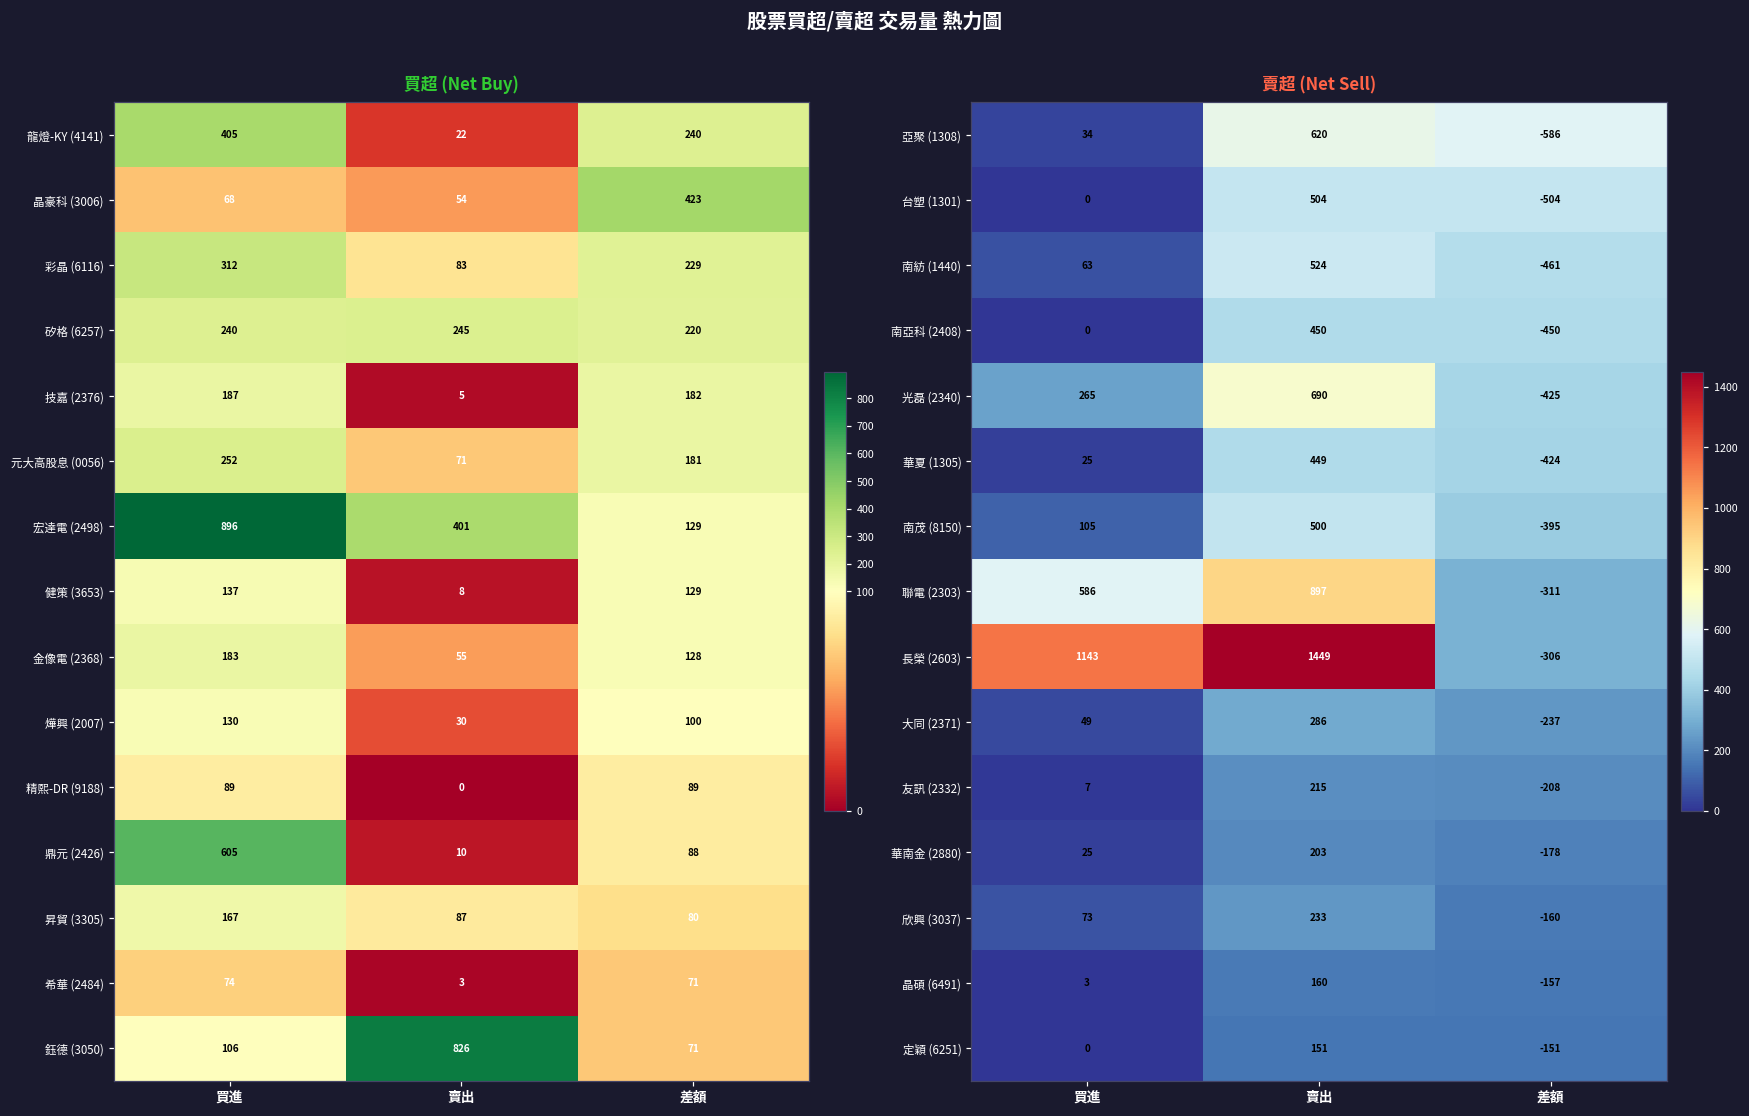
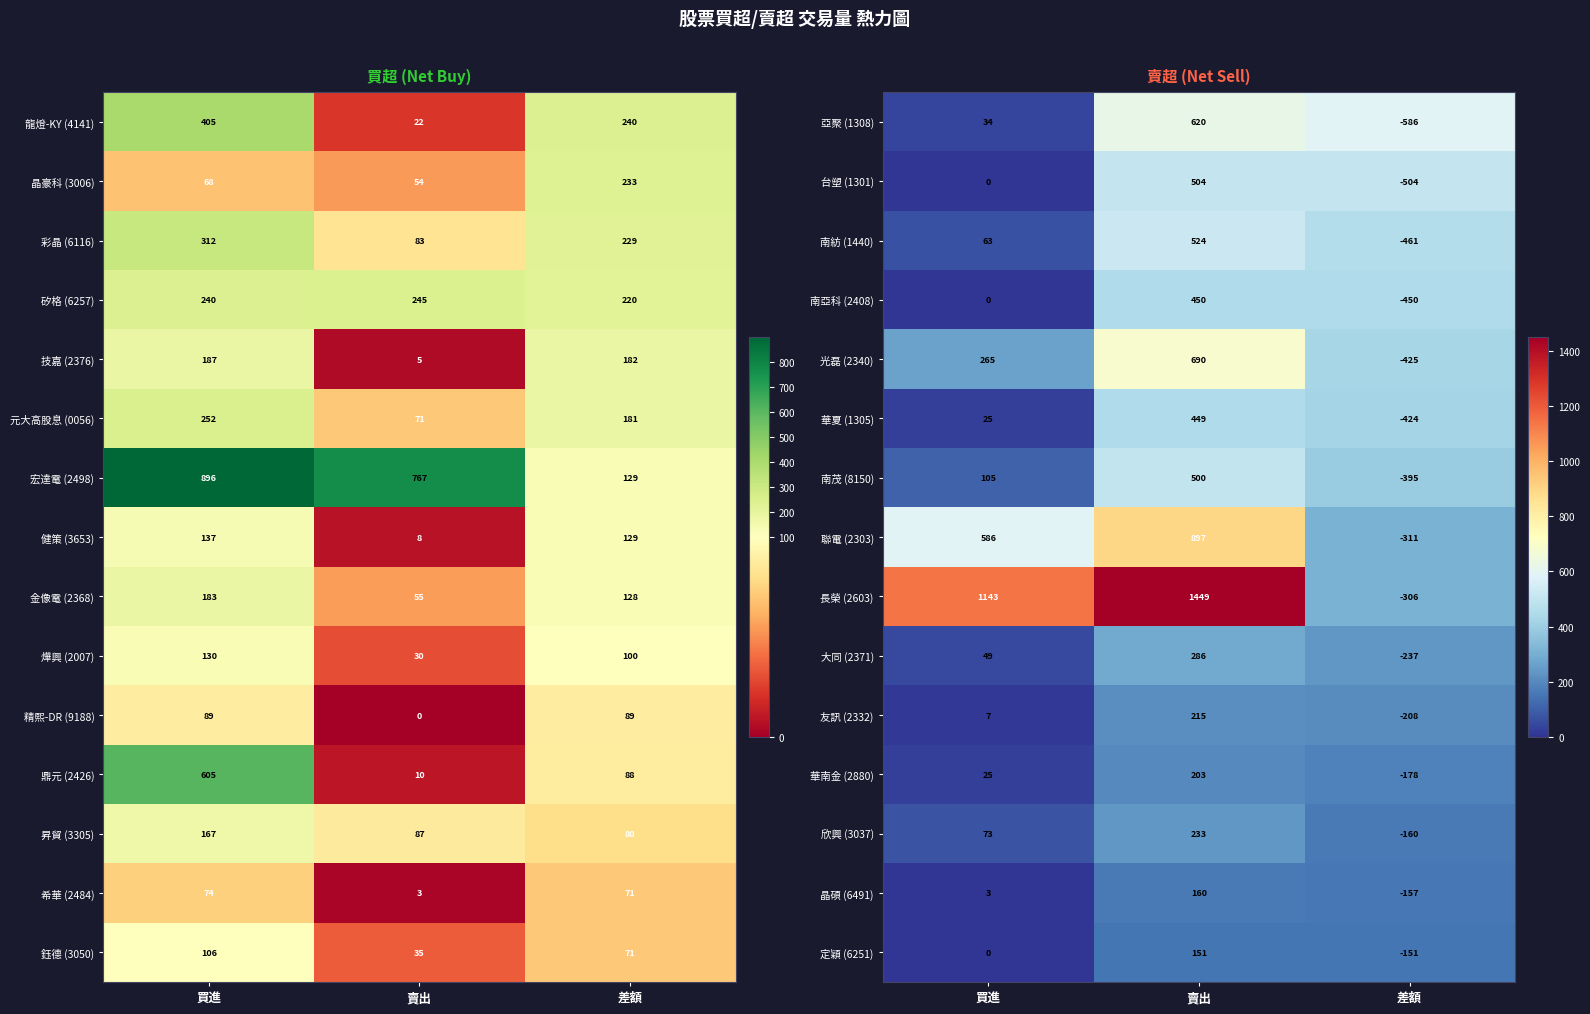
  {
    "買超 (Net Buy)": {
      "龍燈-KY (4141)": {
        "買進": 405,
        "賣出": 22,
        "差額": 240
      },
      "晶豪科 (3006)": {
        "買進": 68,
        "賣出": 54,
-       "差額": 423
+       "差額": 233
      },
      "彩晶 (6116)": {
        "買進": 312,
        "賣出": 83,
        "差額": 229
      },
      "矽格 (6257)": {
        "買進": 240,
        "賣出": 245,
        "差額": 220
      },
      "技嘉 (2376)": {
        "買進": 187,
        "賣出": 5,
        "差額": 182
      },
      "元大高股息 (0056)": {
        "買進": 252,
        "賣出": 71,
        "差額": 181
      },
      "宏達電 (2498)": {
        "買進": 896,
-       "賣出": 401,
+       "賣出": 767,
        "差額": 129
      },
      "健策 (3653)": {
        "買進": 137,
        "賣出": 8,
        "差額": 129
      },
      "金像電 (2368)": {
        "買進": 183,
        "賣出": 55,
        "差額": 128
      },
      "燁興 (2007)": {
        "買進": 130,
        "賣出": 30,
        "差額": 100
      },
      "精熙-DR (9188)": {
        "買進": 89,
        "賣出": 0,
        "差額": 89
      },
      "鼎元 (2426)": {
        "買進": 605,
        "賣出": 10,
        "差額": 88
      },
      "昇貿 (3305)": {
        "買進": 167,
        "賣出": 87,
        "差額": 80
      },
      "希華 (2484)": {
        "買進": 74,
        "賣出": 3,
        "差額": 71
      },
      "鈺德 (3050)": {
        "買進": 106,
-       "賣出": 826,
+       "賣出": 35,
        "差額": 71
      }
    },
    "賣超 (Net Sell)": {
      "亞聚 (1308)": {
        "買進": 34,
        "賣出": 620,
        "差額": -586
      },
      "台塑 (1301)": {
        "買進": 0,
        "賣出": 504,
        "差額": -504
      },
      "南紡 (1440)": {
        "買進": 63,
        "賣出": 524,
        "差額": -461
      },
      "南亞科 (2408)": {
        "買進": 0,
        "賣出": 450,
        "差額": -450
      },
      "光磊 (2340)": {
        "買進": 265,
        "賣出": 690,
        "差額": -425
      },
      "華夏 (1305)": {
        "買進": 25,
        "賣出": 449,
        "差額": -424
      },
      "南茂 (8150)": {
        "買進": 105,
        "賣出": 500,
        "差額": -395
      },
      "聯電 (2303)": {
        "買進": 586,
        "賣出": 897,
        "差額": -311
      },
      "長榮 (2603)": {
        "買進": 1143,
        "賣出": 1449,
        "差額": -306
      },
      "大同 (2371)": {
        "買進": 49,
        "賣出": 286,
        "差額": -237
      },
      "友訊 (2332)": {
        "買進": 7,
        "賣出": 215,
        "差額": -208
      },
      "華南金 (2880)": {
        "買進": 25,
        "賣出": 203,
        "差額": -178
      },
      "欣興 (3037)": {
        "買進": 73,
        "賣出": 233,
        "差額": -160
      },
      "晶碩 (6491)": {
        "買進": 3,
        "賣出": 160,
        "差額": -157
      },
      "定穎 (6251)": {
        "買進": 0,
        "賣出": 151,
        "差額": -151
      }
    }
  }
